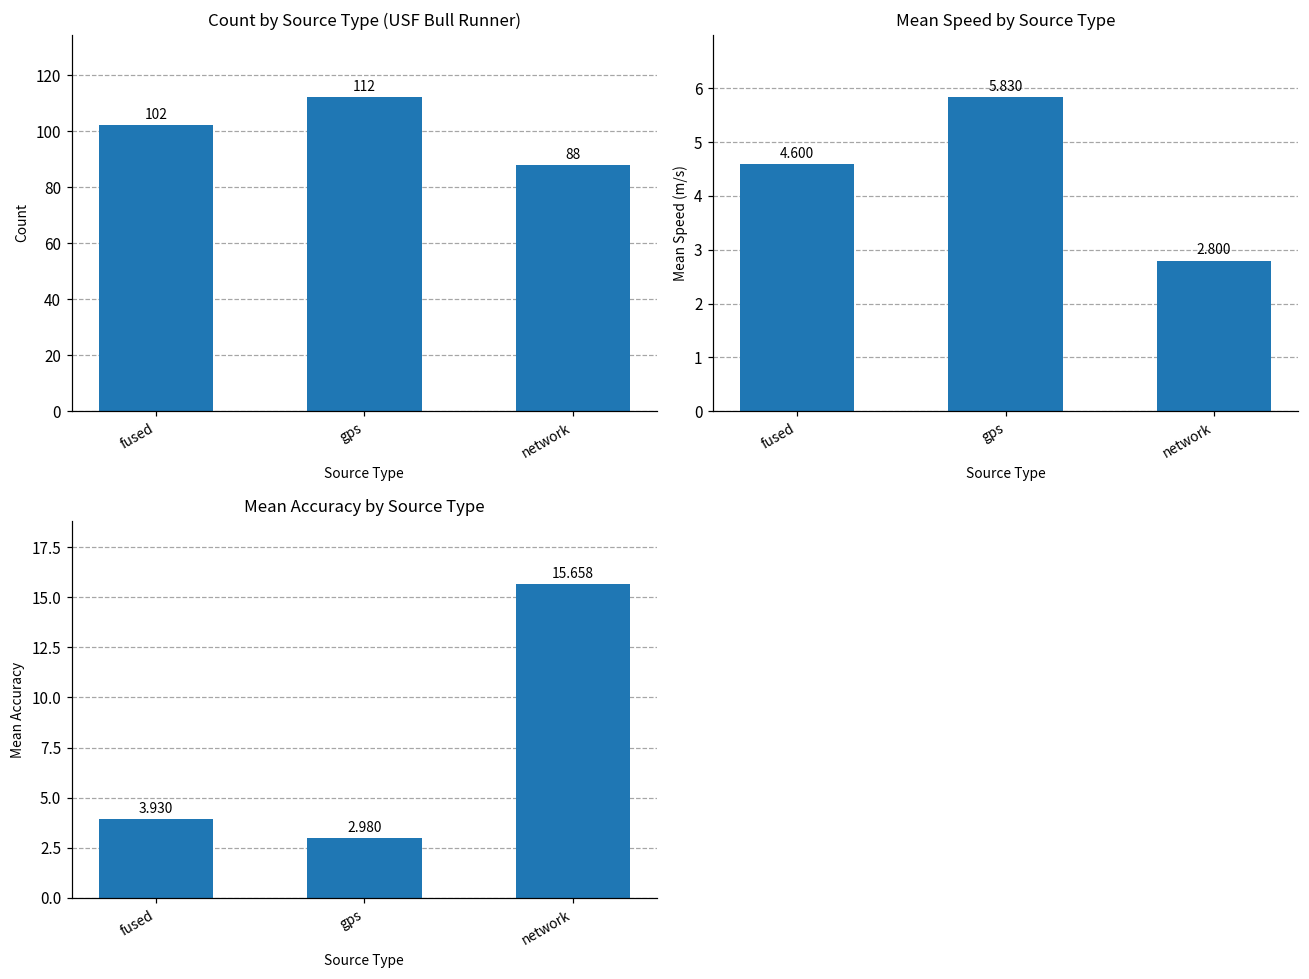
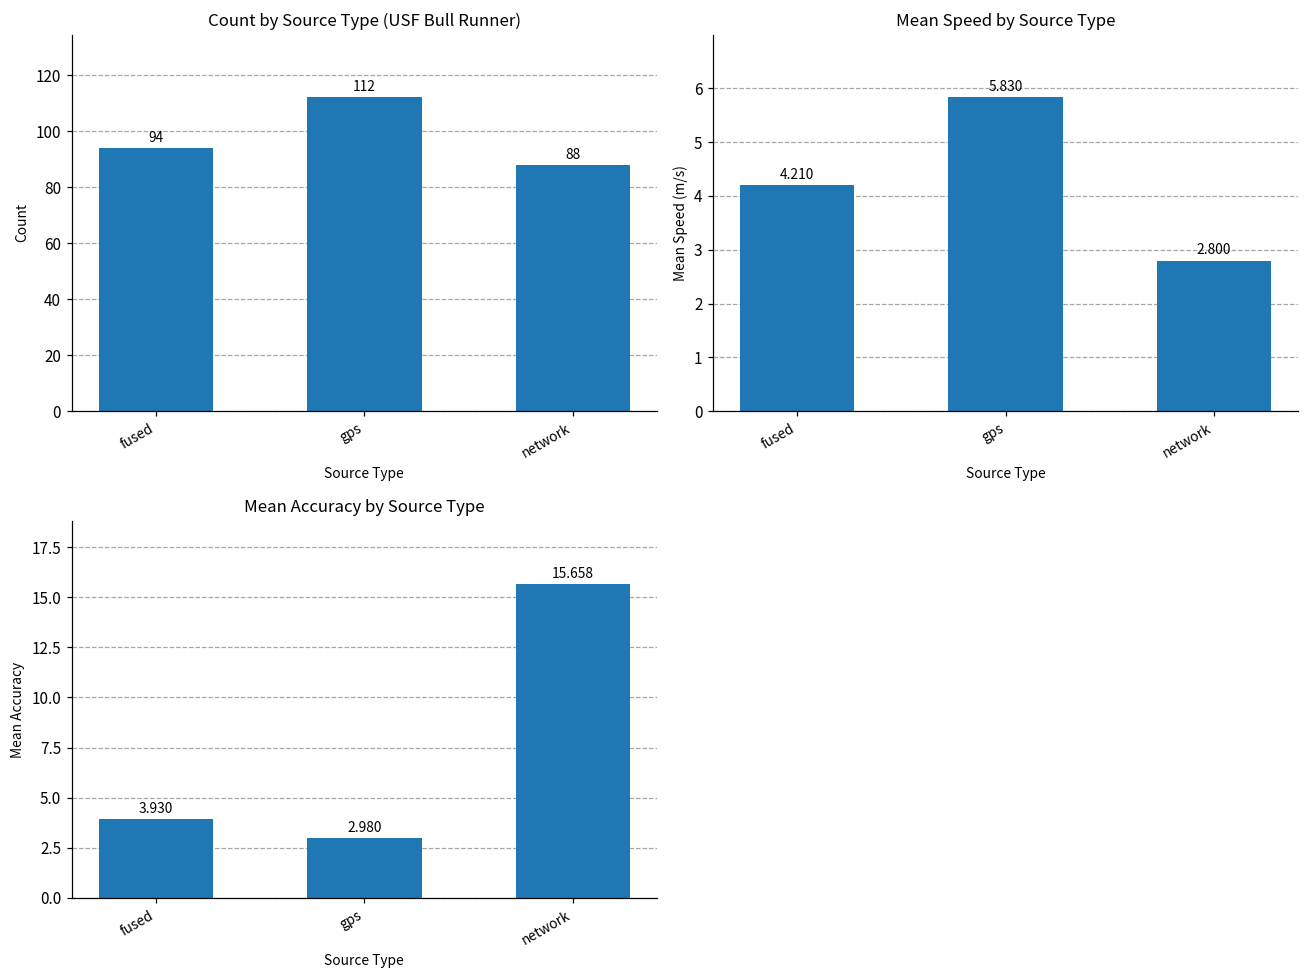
  {
    "Count by Source Type (USF Bull Runner)": {
-     "fused": 102,
+     "fused": 94,
      "gps": 112,
      "network": 88
    },
    "Mean Speed by Source Type": {
-     "fused": 4.600,
+     "fused": 4.210,
      "gps": 5.830,
      "network": 2.800
    },
    "Mean Accuracy by Source Type": {
      "fused": 3.930,
      "gps": 2.980,
      "network": 15.658
    }
  }
